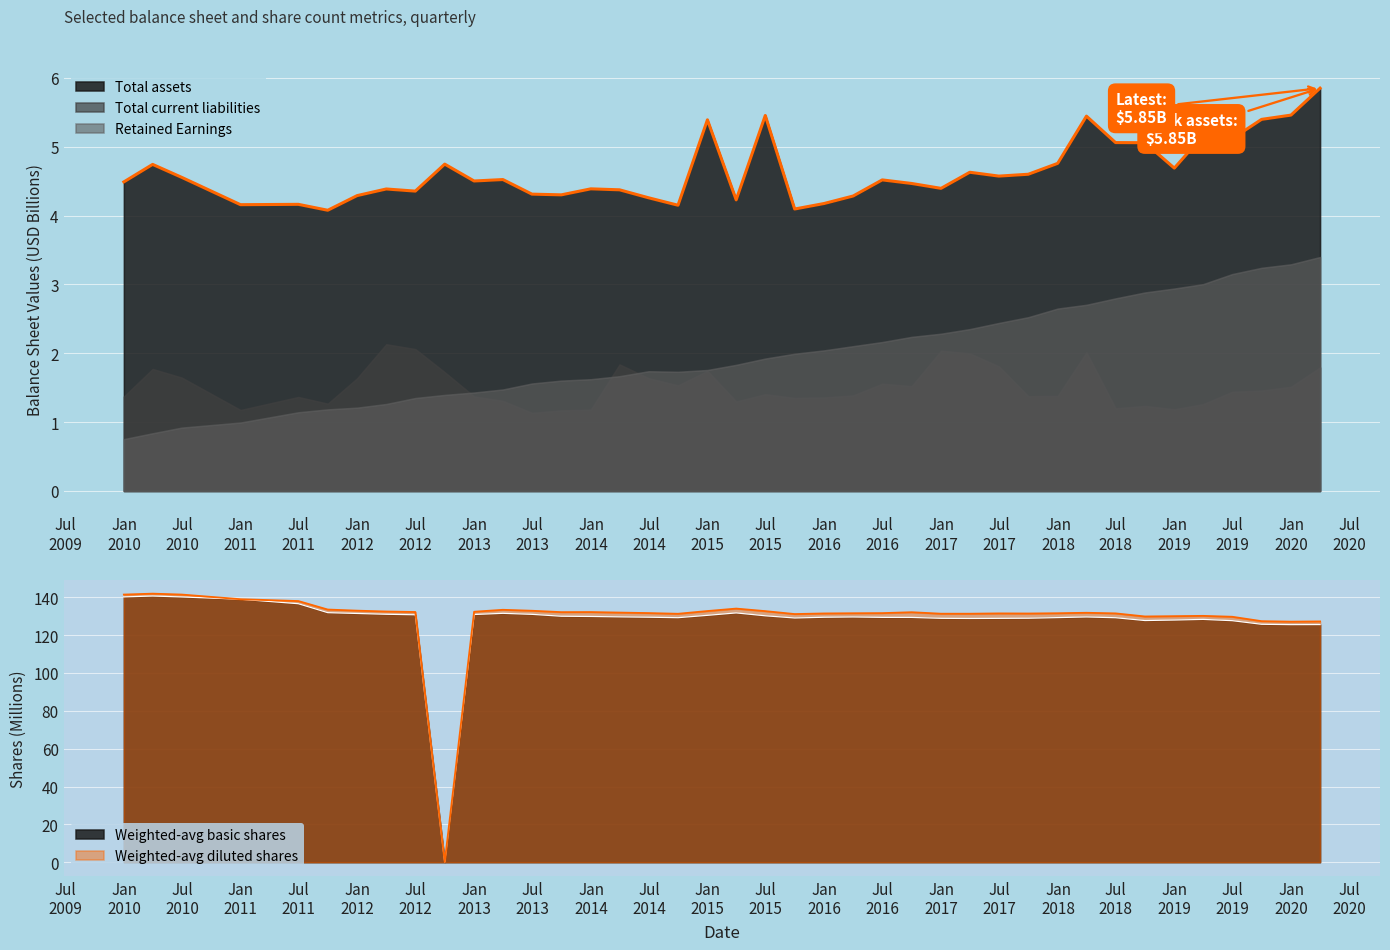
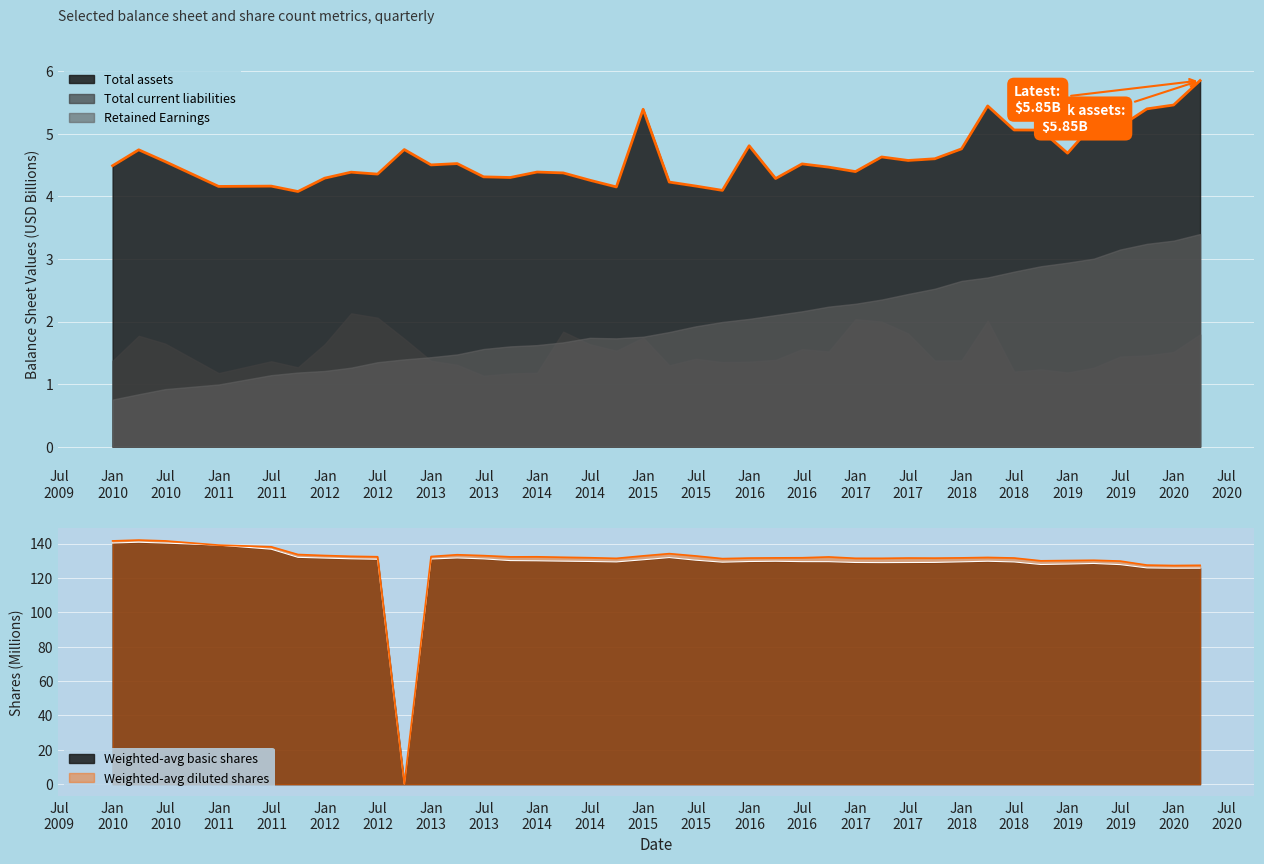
  {
    "Selected balance sheet and share count metrics, quarterly": {
      "Total assets": {
        "Jan 2010": 4.5,
        "Jul 2010": 4.6,
        "Jan 2011": 4.2,
        "Jul 2011": 4.2,
        "Jan 2012": 4.3,
        "Jul 2012": 4.4,
        "Jan 2013": 4.5,
        "Jul 2013": 4.3,
        "Jan 2014": 4.4,
        "Jul 2014": 4.3,
        "Jan 2015": 5.4,
-       "Jul 2015": 5.5,
-       "Jan 2016": 4.2,
+       "Jul 2015": 4.2,
+       "Jan 2016": 4.8,
        "Jul 2016": 4.5,
        "Jan 2017": 4.4,
        "Jul 2017": 4.6,
        "Jan 2018": 4.8,
        "Jul 2018": 5.1,
        "Jan 2019": 4.7
      }
    }
  }
